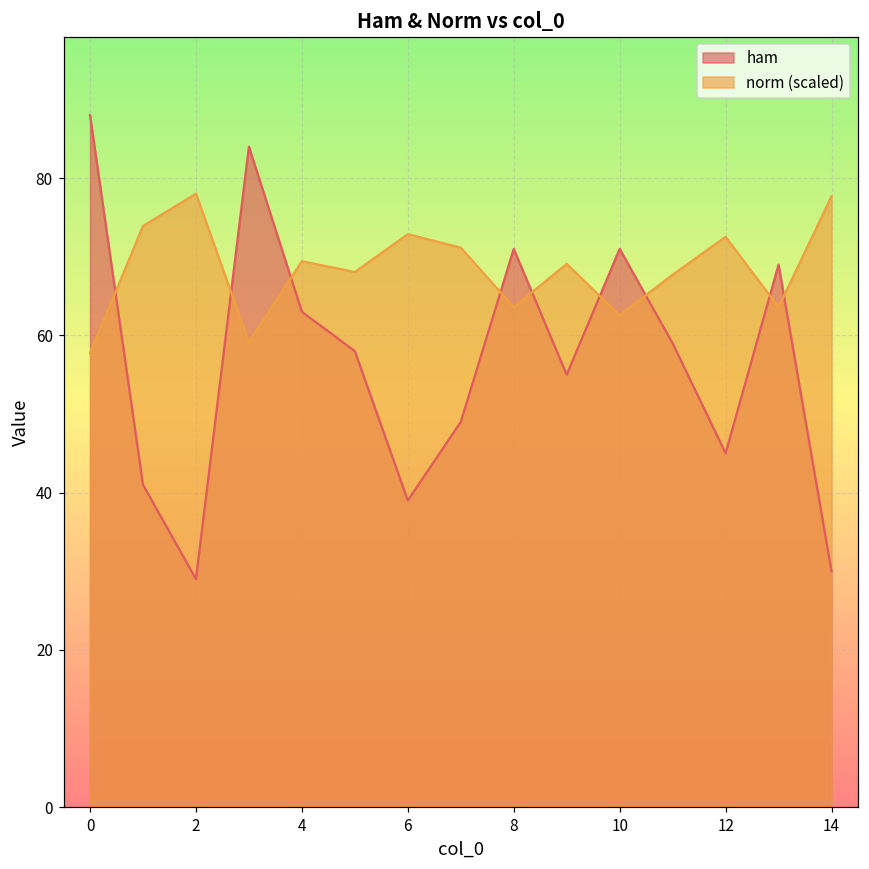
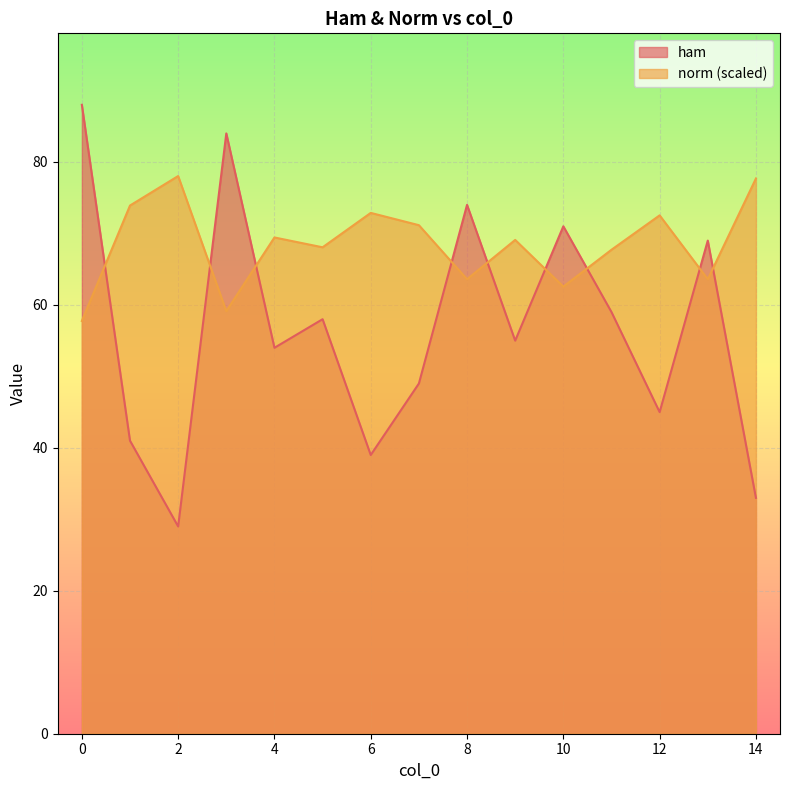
  {
    "ham": {
      "0": 88,
      "2": 29,
-     "4": 63,
+     "4": 54,
      "6": 39,
-     "8": 71,
+     "8": 74,
      "10": 71,
      "12": 45,
-     "14": 30
+     "14": 33
    },
    "norm (scaled)": {
      "0": 58,
      "2": 78,
      "4": 69,
      "6": 73,
      "8": 64,
      "10": 63,
      "12": 73,
      "14": 78
    }
  }
